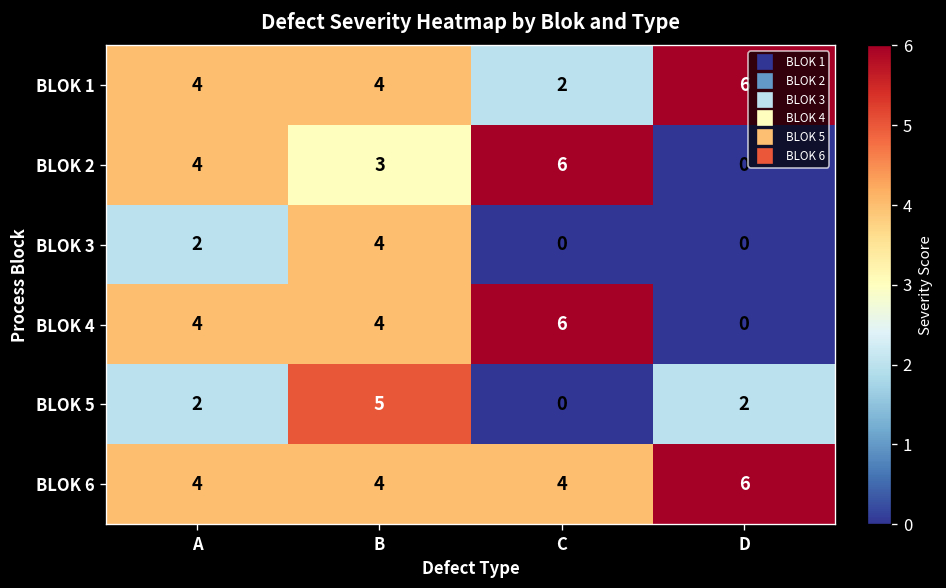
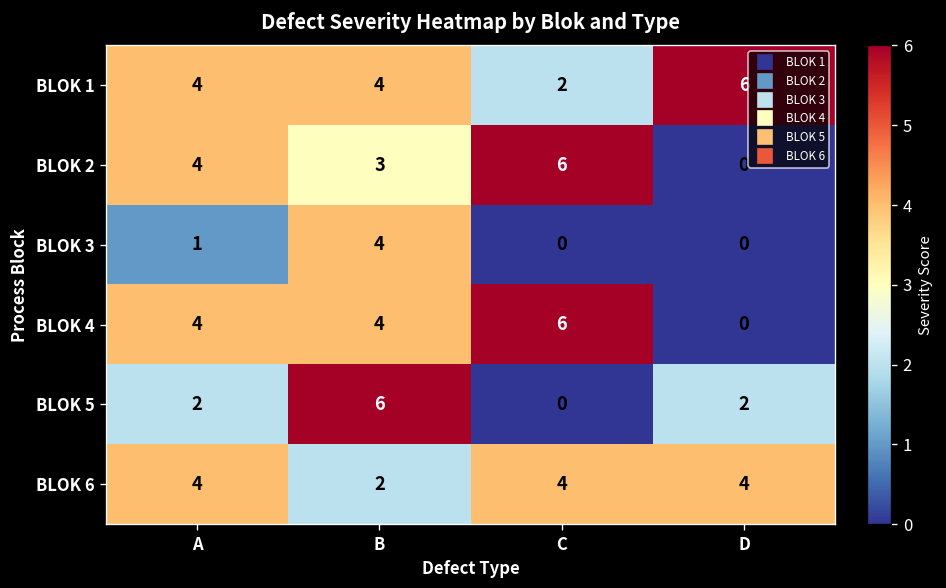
  {
    "BLOK 1": {
      "A": 4,
      "B": 4,
      "C": 2
    },
    "BLOK 2": {
      "A": 4,
      "B": 3,
      "C": 6
    },
    "BLOK 3": {
-     "A": 2,
+     "A": 1,
      "B": 4,
      "C": 0,
      "D": 0
    },
    "BLOK 4": {
      "A": 4,
      "B": 4,
      "C": 6,
      "D": 0
    },
    "BLOK 5": {
      "A": 2,
-     "B": 5,
+     "B": 6,
      "C": 0,
      "D": 2
    },
    "BLOK 6": {
      "A": 4,
-     "B": 4,
+     "B": 2,
      "C": 4,
-     "D": 6
+     "D": 4
    }
  }
